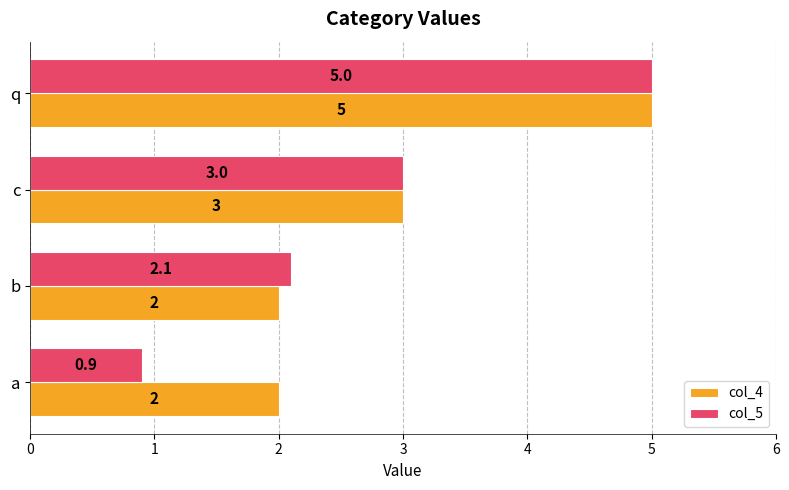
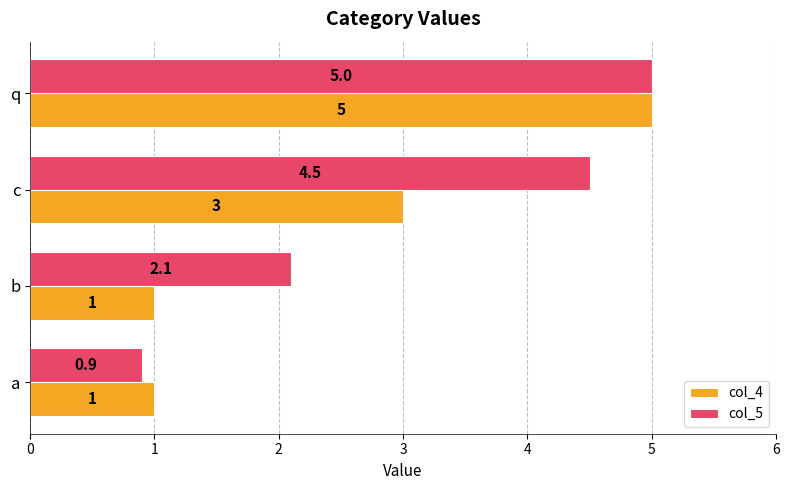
  {
    "col_4": {
      "q": 5,
      "c": 3,
-     "b": 2,
-     "a": 2
+     "b": 1,
+     "a": 1
    },
    "col_5": {
      "q": 5.0,
-     "c": 3.0,
+     "c": 4.5,
      "b": 2.1,
      "a": 0.9
    }
  }
